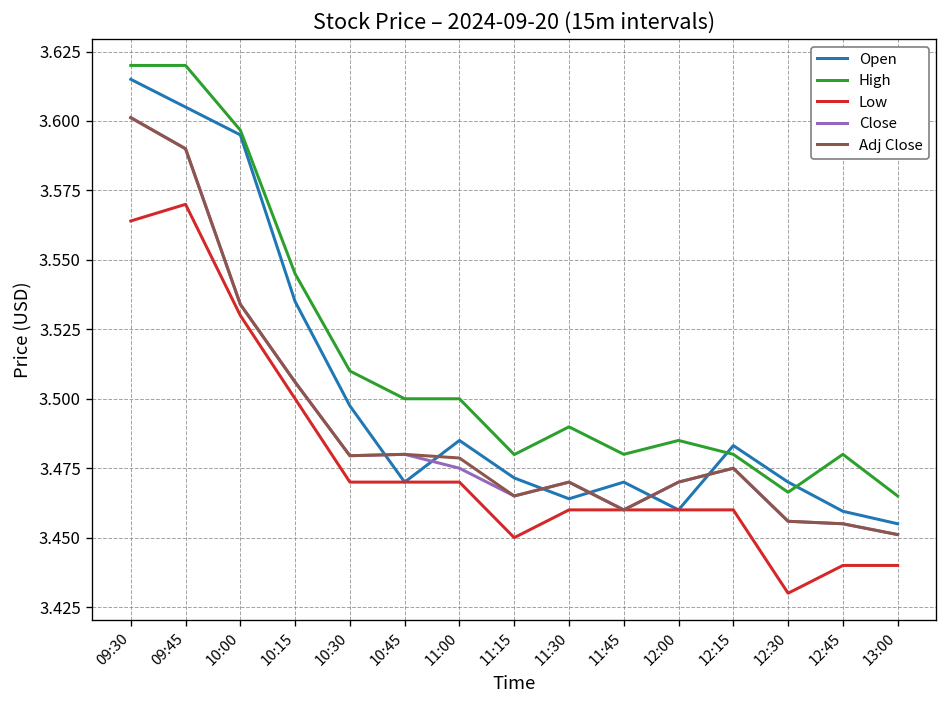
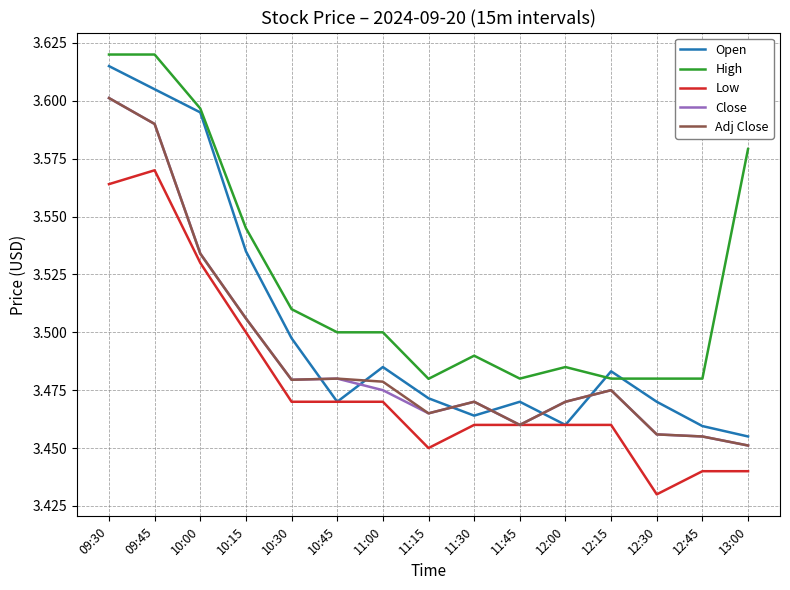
  {
    "Open": {
      "09:30": 3.615,
      "09:45": 3.605,
      "10:00": 3.595,
      "10:15": 3.535,
      "10:30": 3.497,
      "11:00": 3.485,
      "11:15": 3.471,
      "11:30": 3.464,
      "11:45": 3.470,
      "12:15": 3.483,
      "12:30": 3.470,
      "12:45": 3.460,
      "13:00": 3.455
    },
    "High": {
      "09:30": 3.620,
      "09:45": 3.620,
      "10:00": 3.597,
      "10:15": 3.545,
      "10:30": 3.510,
      "10:45": 3.500,
      "11:00": 3.500,
      "11:15": 3.480,
      "11:30": 3.490,
      "11:45": 3.480,
      "12:00": 3.485,
      "12:15": 3.480,
-     "12:30": 3.466,
+     "12:30": 3.480,
      "12:45": 3.480,
-     "13:00": 3.465
+     "13:00": 3.579
    },
    "Low": {
      "09:30": 3.564,
      "09:45": 3.570,
      "10:00": 3.530,
      "10:15": 3.500,
      "10:30": 3.470,
      "11:00": 3.470,
      "11:15": 3.450,
      "11:30": 3.460,
      "12:15": 3.460,
      "12:30": 3.430,
      "12:45": 3.440,
      "13:00": 3.440
    },
    "Close": {
      "11:00": 3.475
    },
    "Adj Close": {
      "11:00": 3.479
    }
  }
